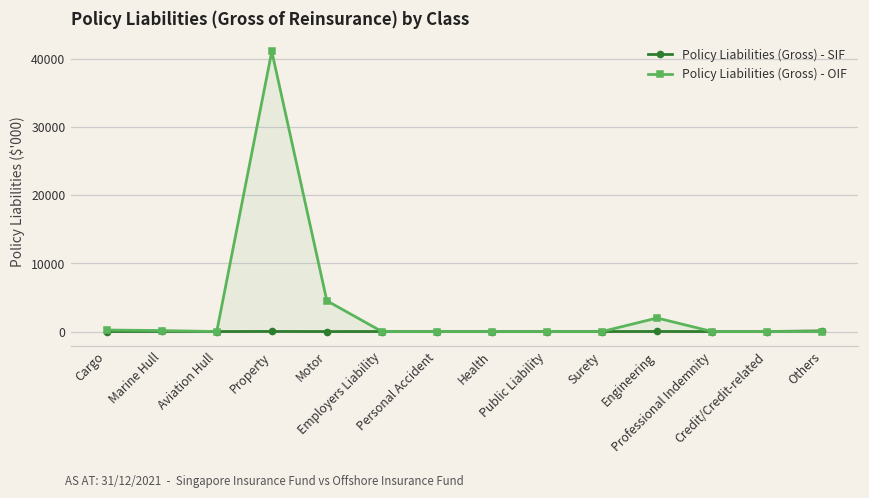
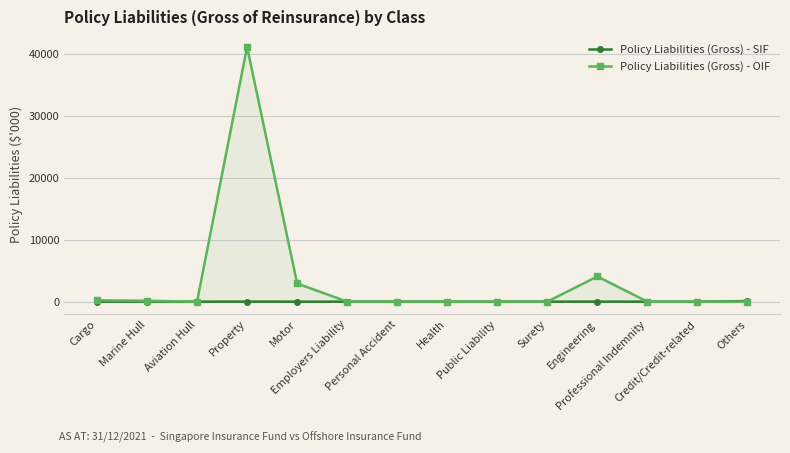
  {
    "Policy Liabilities (Gross) - SIF": {
      "Property": 0,
      "Motor": 0,
      "Engineering": 0
    },
    "Policy Liabilities (Gross) - OIF": {
      "Property": 41000,
-     "Motor": 5000,
-     "Engineering": 2000
+     "Motor": 3000,
+     "Engineering": 4000
    }
  }
